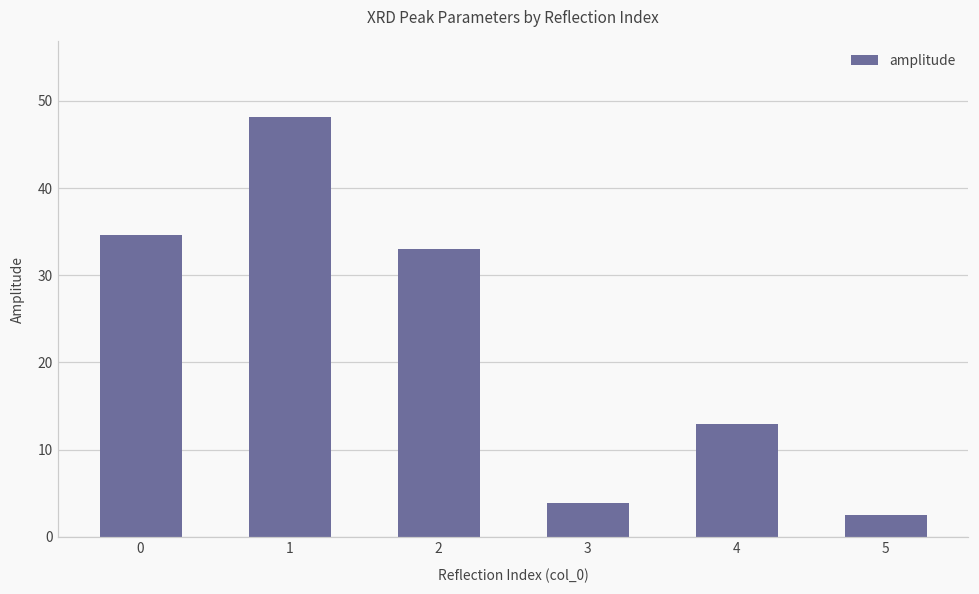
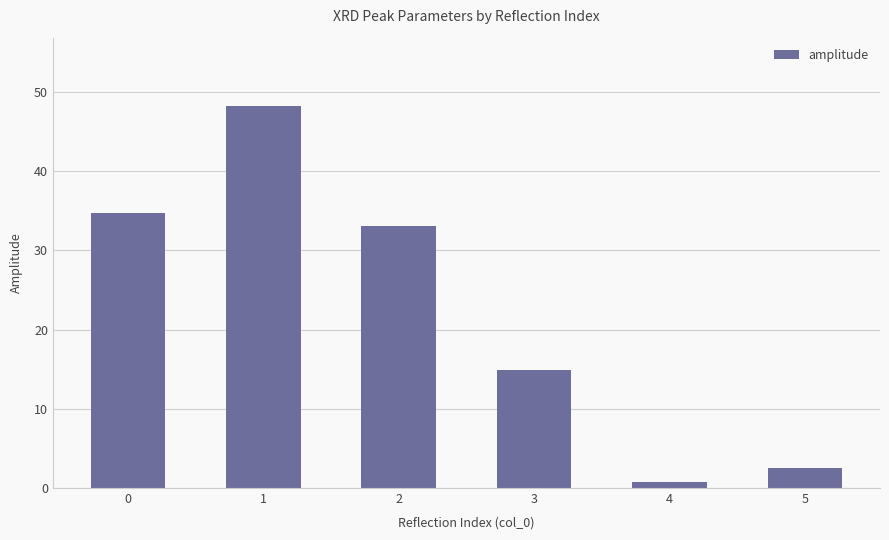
  {
    "0": 35,
    "1": 48,
    "2": 33,
-   "3": 4,
-   "4": 13,
+   "3": 15,
+   "4": 1,
    "5": 3
  }
